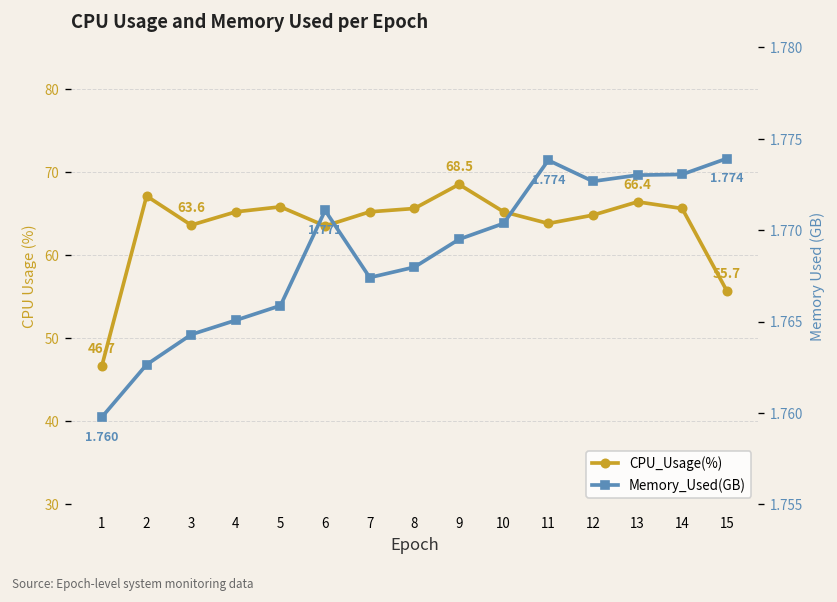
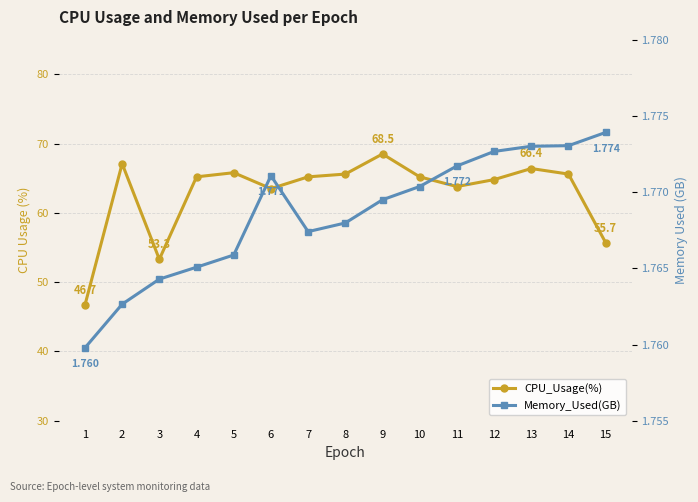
  {
    "CPU_Usage(%)": {
      "1": 46.7,
-     "3": 63.6,
+     "3": 53.3,
      "9": 68.5,
      "15": 55.7
    },
    "Memory_Used(GB)": {
      "1": 1.760,
-     "11": 1.774,
+     "11": 1.772,
      "15": 1.774
    }
  }
